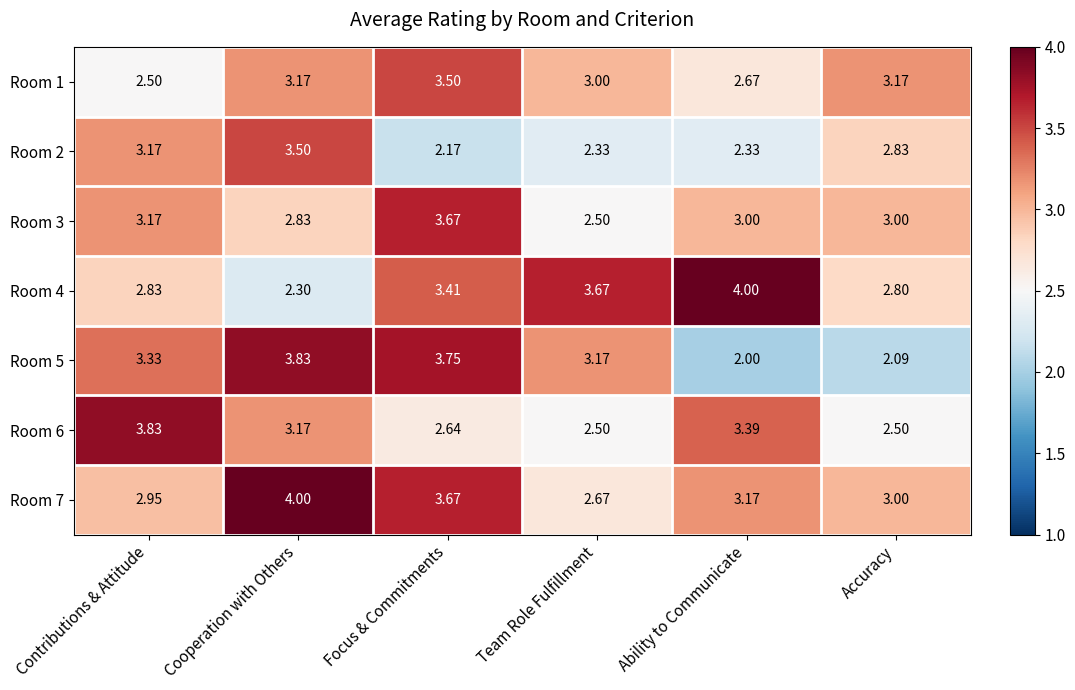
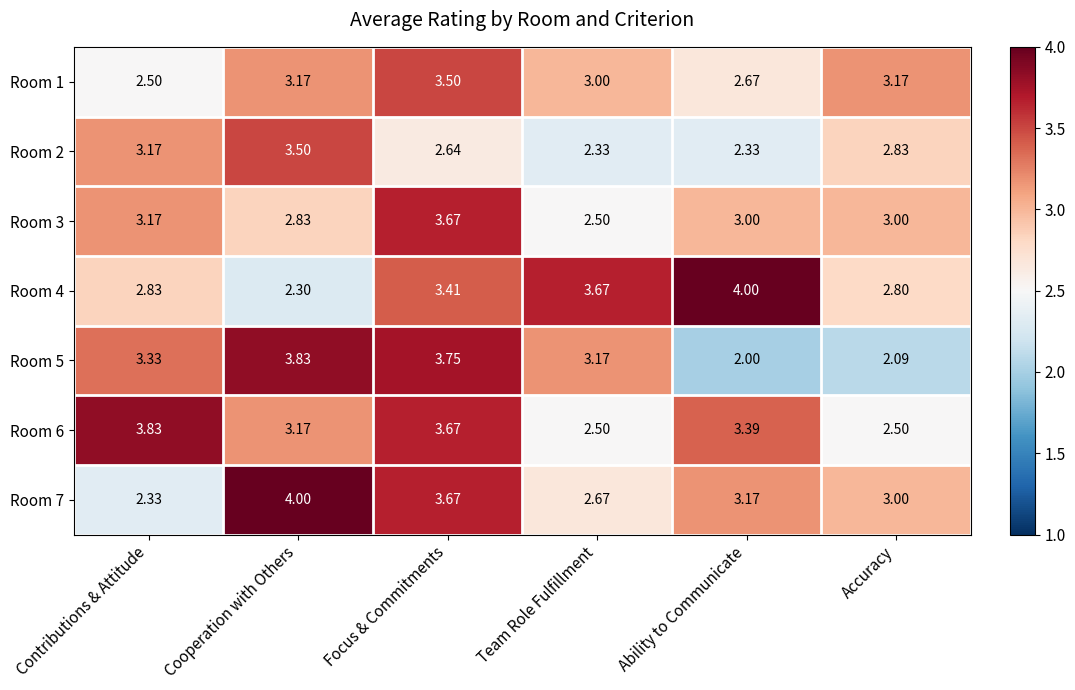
  {
    "Room 1": {
      "Contributions & Attitude": 2.50,
      "Cooperation with Others": 3.17,
      "Focus & Commitments": 3.50,
      "Team Role Fulfillment": 3.00,
      "Ability to Communicate": 2.67,
      "Accuracy": 3.17
    },
    "Room 2": {
      "Contributions & Attitude": 3.17,
      "Cooperation with Others": 3.50,
-     "Focus & Commitments": 2.17,
+     "Focus & Commitments": 2.64,
      "Team Role Fulfillment": 2.33,
      "Ability to Communicate": 2.33,
      "Accuracy": 2.83
    },
    "Room 3": {
      "Contributions & Attitude": 3.17,
      "Cooperation with Others": 2.83,
      "Focus & Commitments": 3.67,
      "Team Role Fulfillment": 2.50,
      "Ability to Communicate": 3.00,
      "Accuracy": 3.00
    },
    "Room 4": {
      "Contributions & Attitude": 2.83,
      "Cooperation with Others": 2.30,
      "Focus & Commitments": 3.41,
      "Team Role Fulfillment": 3.67,
      "Ability to Communicate": 4.00,
      "Accuracy": 2.80
    },
    "Room 5": {
      "Contributions & Attitude": 3.33,
      "Cooperation with Others": 3.83,
      "Focus & Commitments": 3.75,
      "Team Role Fulfillment": 3.17,
      "Ability to Communicate": 2.00,
      "Accuracy": 2.09
    },
    "Room 6": {
      "Contributions & Attitude": 3.83,
      "Cooperation with Others": 3.17,
-     "Focus & Commitments": 2.64,
+     "Focus & Commitments": 3.67,
      "Team Role Fulfillment": 2.50,
      "Ability to Communicate": 3.39,
      "Accuracy": 2.50
    },
    "Room 7": {
-     "Contributions & Attitude": 2.95,
+     "Contributions & Attitude": 2.33,
      "Cooperation with Others": 4.00,
      "Focus & Commitments": 3.67,
      "Team Role Fulfillment": 2.67,
      "Ability to Communicate": 3.17,
      "Accuracy": 3.00
    }
  }
